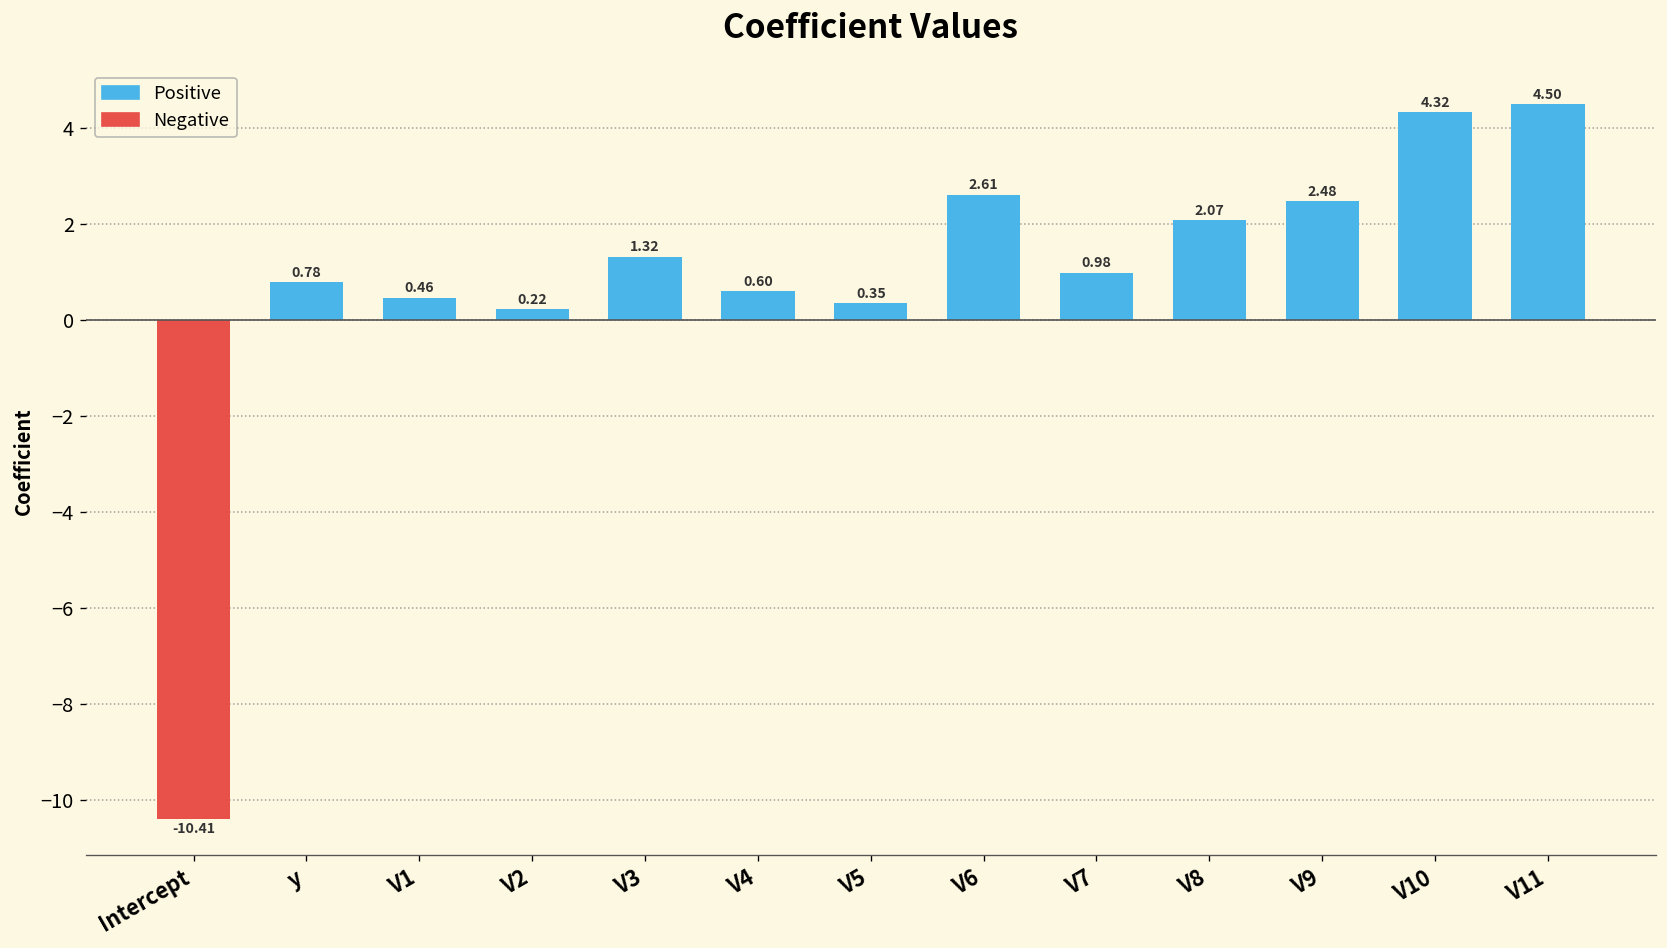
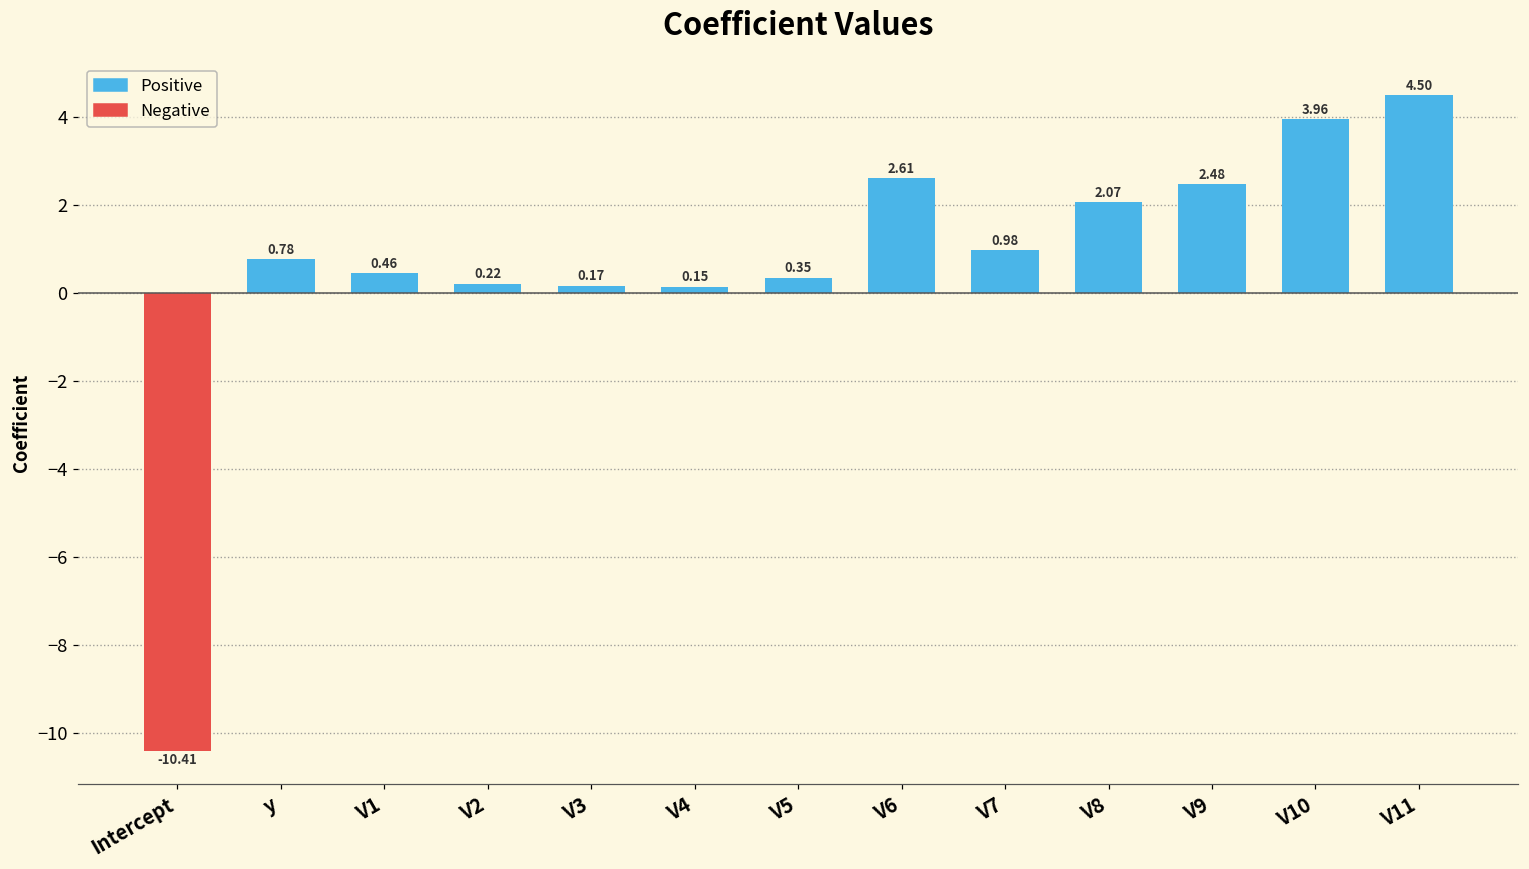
  {
    "Intercept": -10.41,
    "y": 0.78,
    "V1": 0.46,
    "V2": 0.22,
-   "V3": 1.32,
-   "V4": 0.60,
+   "V3": 0.17,
+   "V4": 0.15,
    "V5": 0.35,
    "V6": 2.61,
    "V7": 0.98,
    "V8": 2.07,
    "V9": 2.48,
-   "V10": 4.32,
+   "V10": 3.96,
    "V11": 4.50
  }
